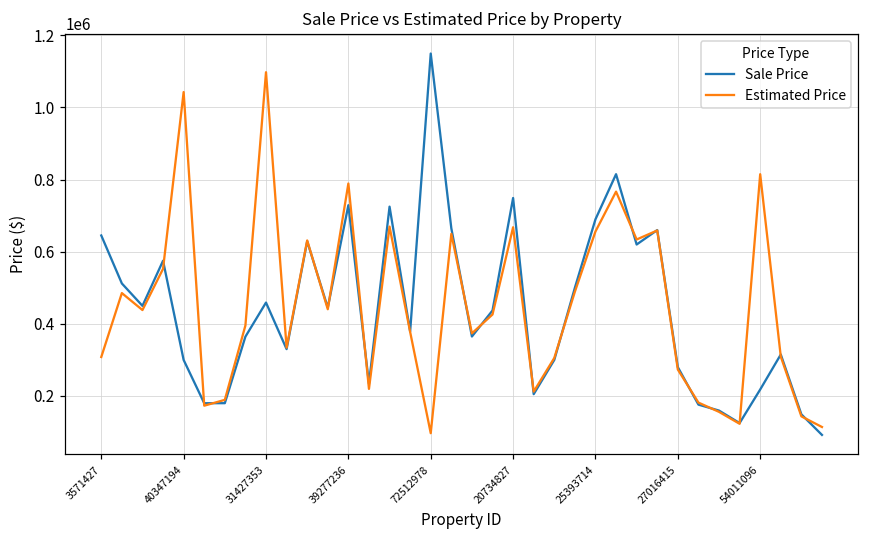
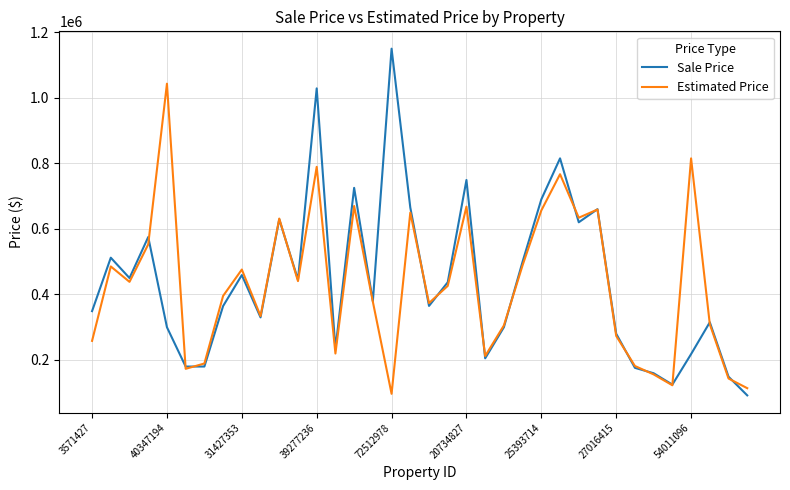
  {
    "Sale Price": {
-     "3571427": 650000,
+     "3571427": 350000,
      "40347194": 300000,
      "31427353": 460000,
-     "39277236": 730000,
+     "39277236": 1030000,
      "72512978": 1150000,
      "20734827": 750000,
      "25393714": 690000,
      "54011096": 220000
    },
    "Estimated Price": {
-     "3571427": 310000,
+     "3571427": 260000,
      "40347194": 1040000,
-     "31427353": 1100000,
+     "31427353": 480000,
      "39277236": 790000,
      "72512978": 100000,
      "20734827": 670000,
      "25393714": 660000,
      "54011096": 810000
    }
  }
